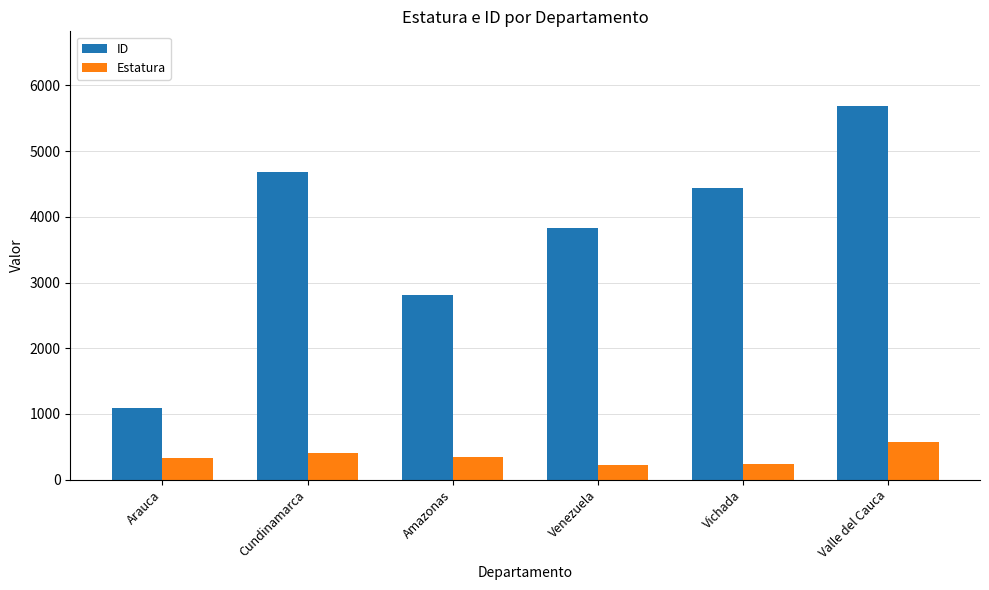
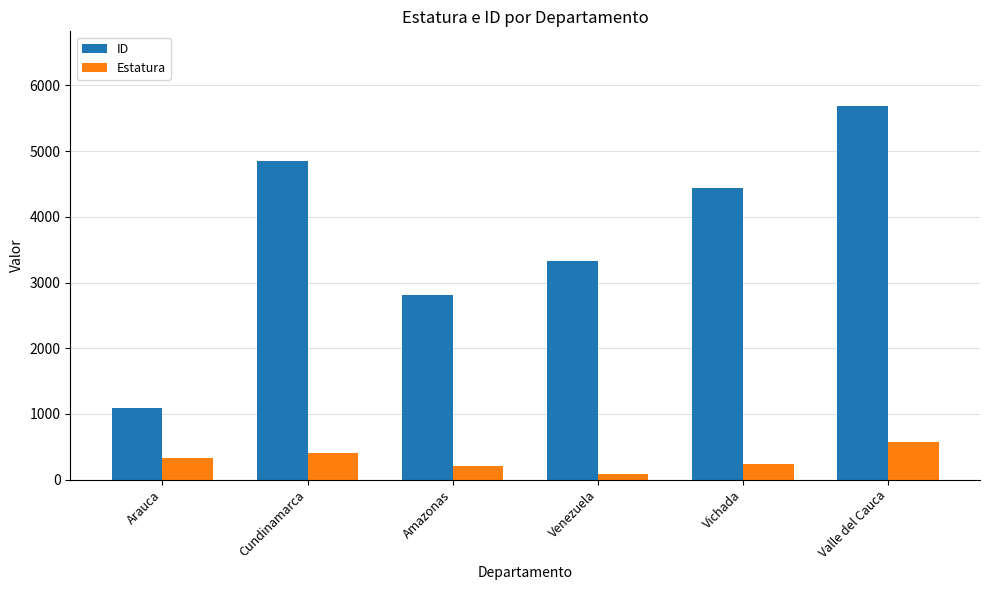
  {
    "ID": {
      "Arauca": 1100,
-     "Cundinamarca": 4700,
+     "Cundinamarca": 4800,
      "Amazonas": 2800,
-     "Venezuela": 3800,
+     "Venezuela": 3300,
      "Vichada": 4400,
      "Valle del Cauca": 5700
    },
    "Estatura": {
      "Arauca": 300,
      "Cundinamarca": 400,
-     "Amazonas": 300,
-     "Venezuela": 200,
+     "Amazonas": 200,
+     "Venezuela": 100,
      "Vichada": 200,
      "Valle del Cauca": 600
    }
  }
